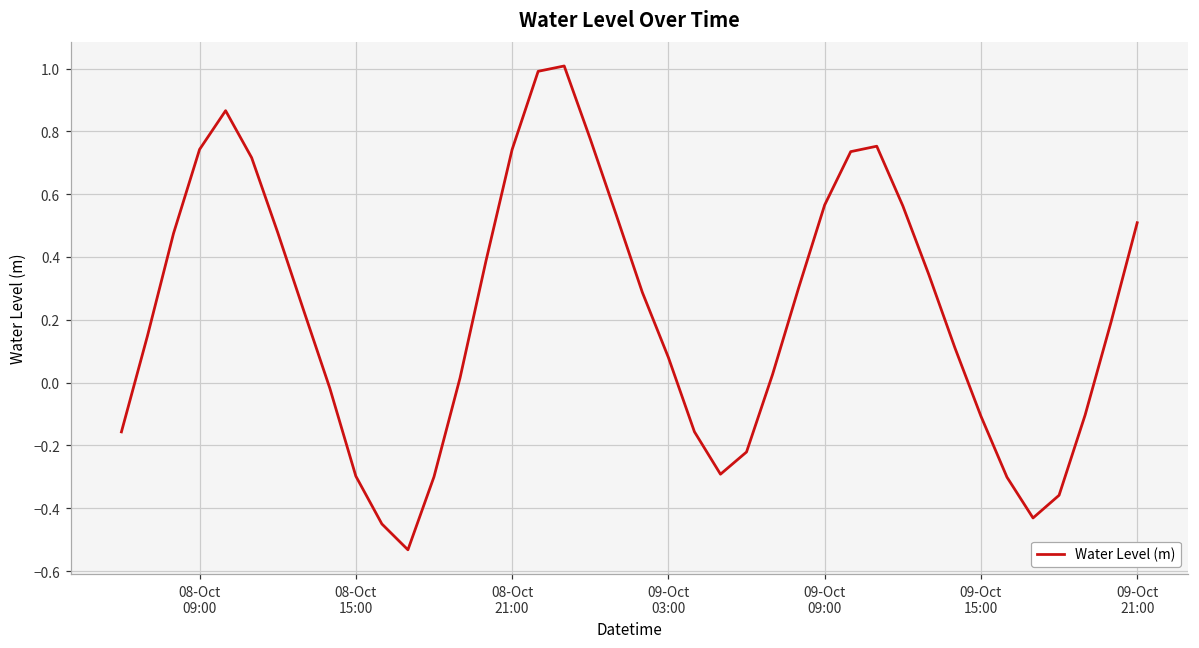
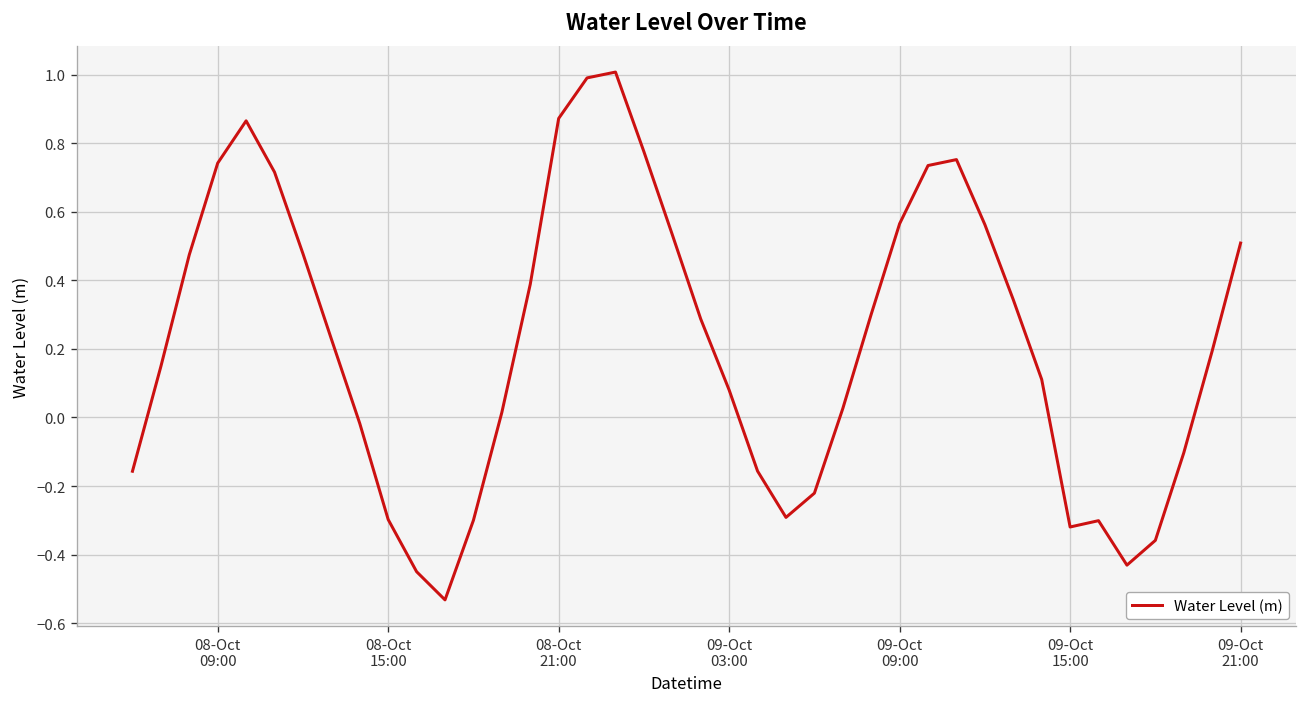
  {
    "08-Oct 09:00": 0.74,
    "08-Oct 15:00": -0.30,
-   "08-Oct 21:00": 0.74,
+   "08-Oct 21:00": 0.87,
    "09-Oct 03:00": 0.08,
    "09-Oct 09:00": 0.57,
-   "09-Oct 15:00": -0.11,
+   "09-Oct 15:00": -0.32,
    "09-Oct 21:00": 0.51
  }
